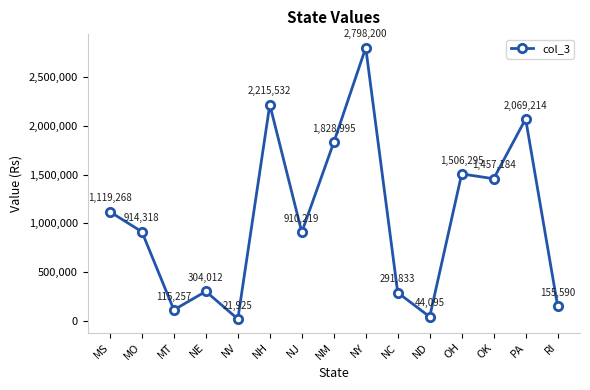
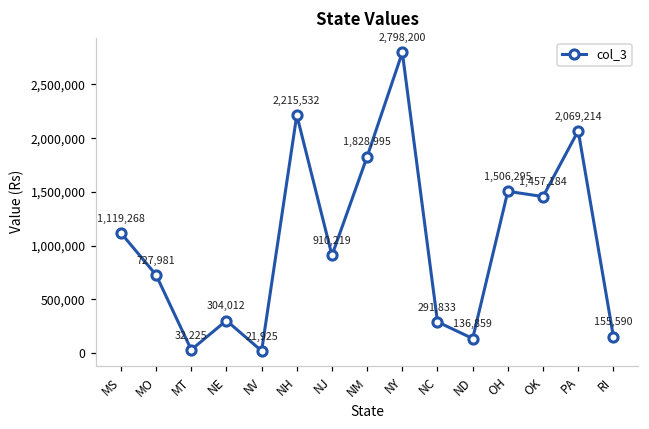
  {
    "MS": "1,119,268",
-   "MO": "914,318",
-   "MT": "115,257",
+   "MO": "727,981",
+   "MT": "32,225",
    "NE": "304,012",
    "NV": "21,925",
    "NH": "2,215,532",
    "NJ": "910,219",
    "NM": "1,828,995",
    "NY": "2,798,200",
    "NC": "291,833",
-   "ND": "44,095",
+   "ND": "136,859",
    "OH": "1,506,295",
    "OK": "1,457,184",
    "PA": "2,069,214",
    "RI": "155,590"
  }
